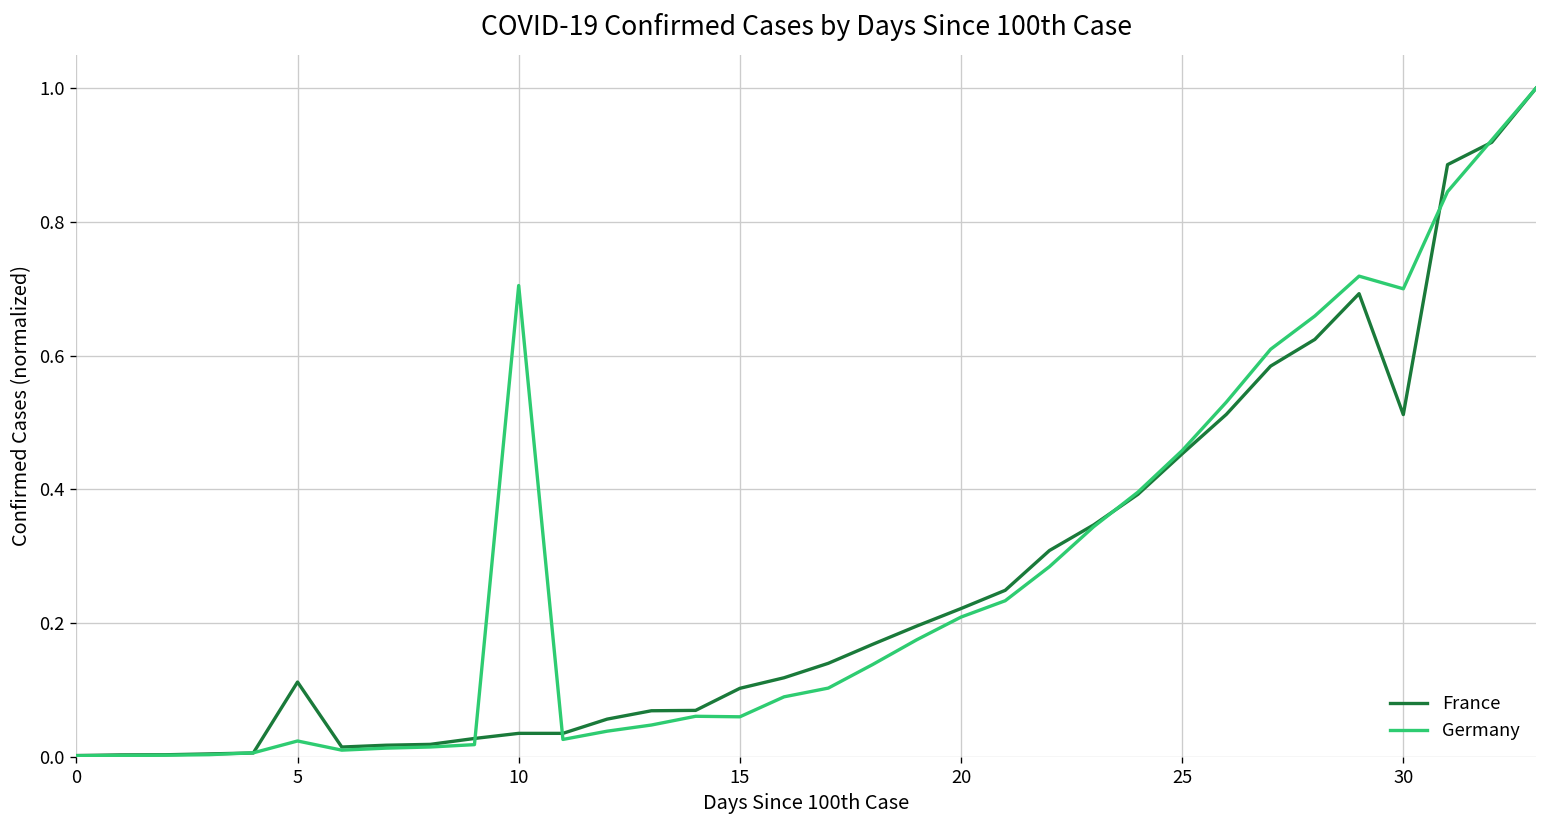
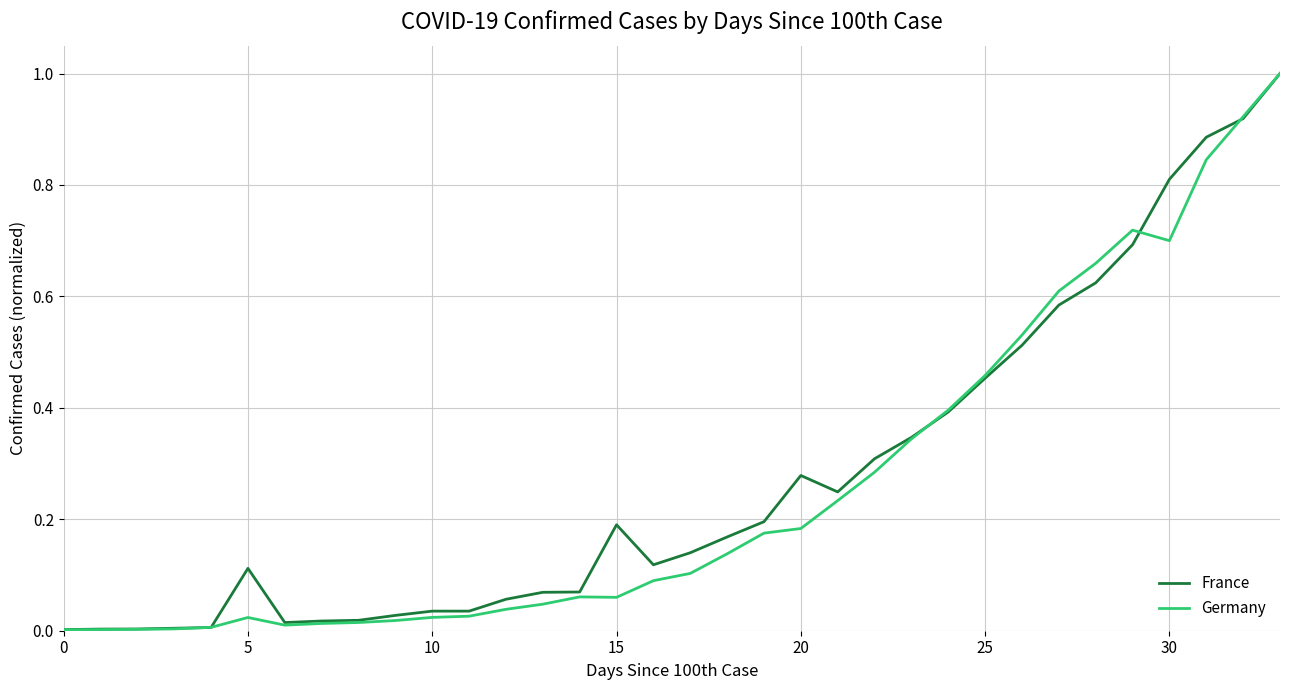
  {
    "France": {
      "5": 0.11,
      "10": 0.04,
-     "15": 0.10,
-     "20": 0.22,
+     "15": 0.19,
+     "20": 0.28,
      "25": 0.45,
-     "30": 0.51
+     "30": 0.81
    },
    "Germany": {
      "5": 0.02,
-     "10": 0.70,
+     "10": 0.02,
      "15": 0.06,
-     "20": 0.21,
+     "20": 0.18,
      "25": 0.46,
      "30": 0.70
    }
  }
